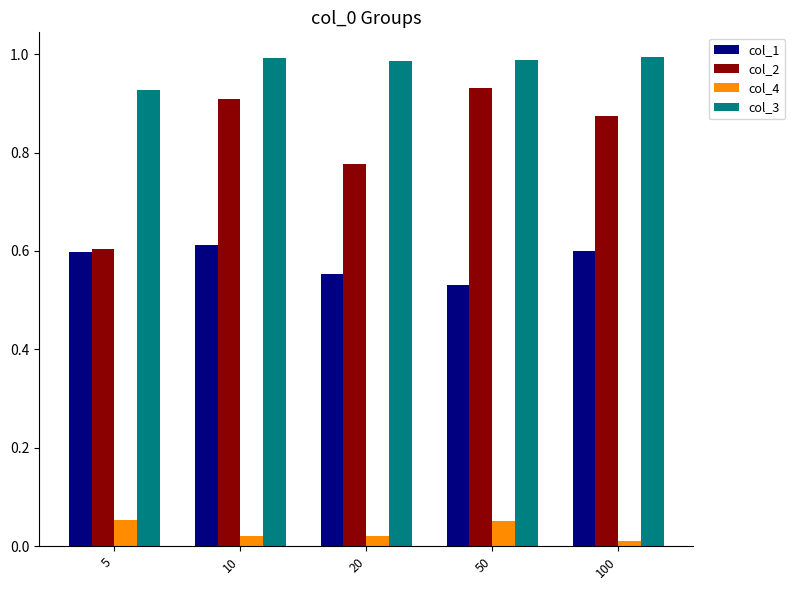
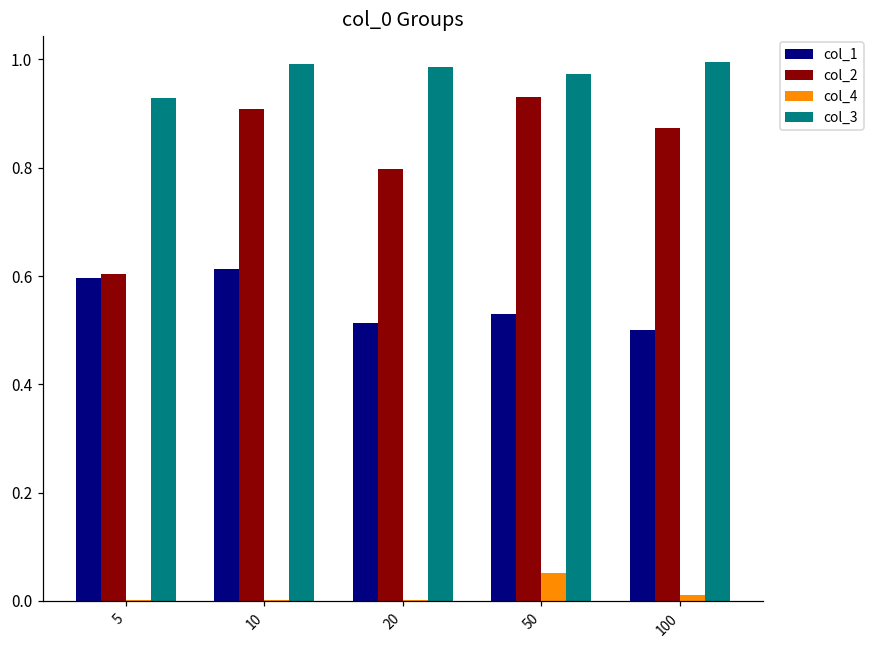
  {
    "col_1": {
      "5": 0.60,
      "10": 0.61,
-     "20": 0.55,
+     "20": 0.51,
      "50": 0.53,
-     "100": 0.6
+     "100": 0.5
    },
    "col_2": {
      "5": 0.60,
      "10": 0.91,
-     "20": 0.78,
+     "20": 0.80,
      "50": 0.93,
      "100": 0.87
    },
    "col_4": {
-     "5": 0.05,
-     "10": 0.02,
-     "20": 0.02,
+     "5": 0.00,
+     "10": 0.00,
+     "20": 0.00,
      "50": 0.05,
      "100": 0.01
    },
    "col_3": {
      "5": 0.93,
      "10": 0.99,
      "20": 0.99,
-     "50": 0.99,
+     "50": 0.97,
      "100": 0.99
    }
  }
